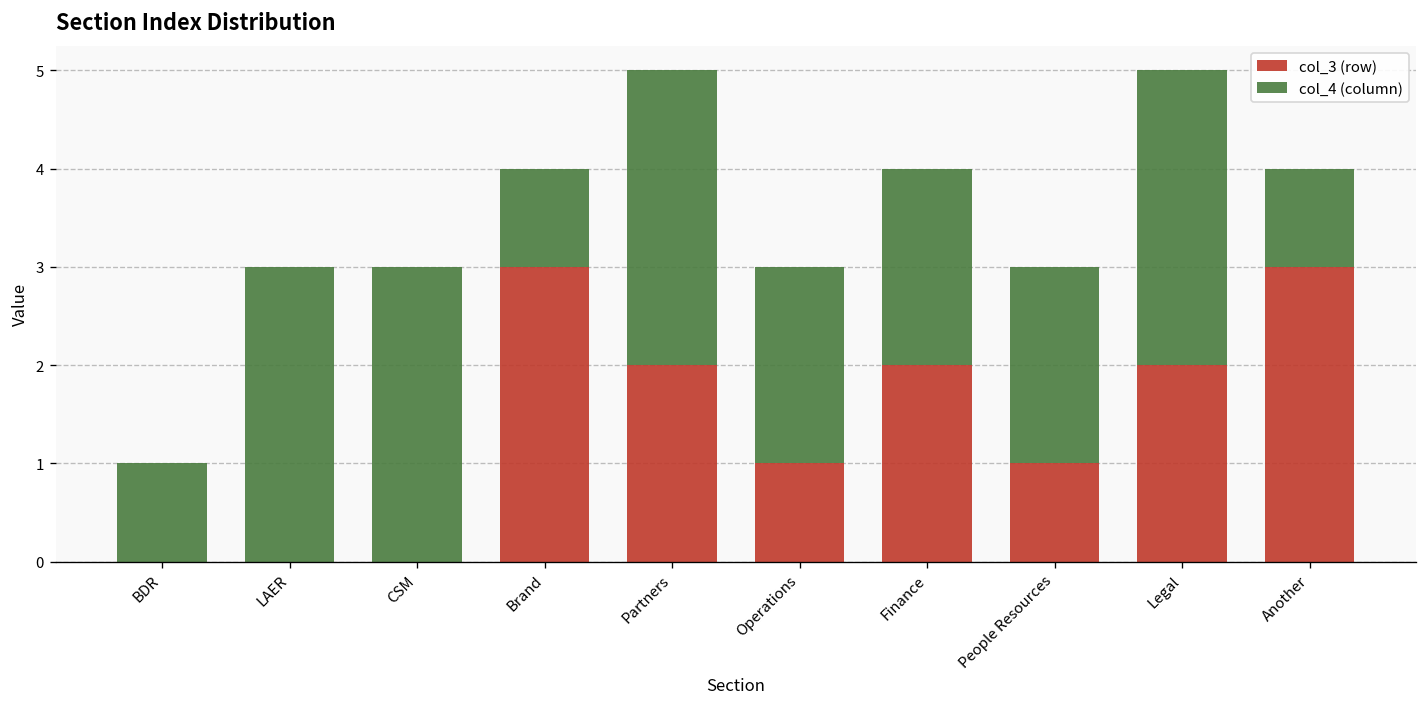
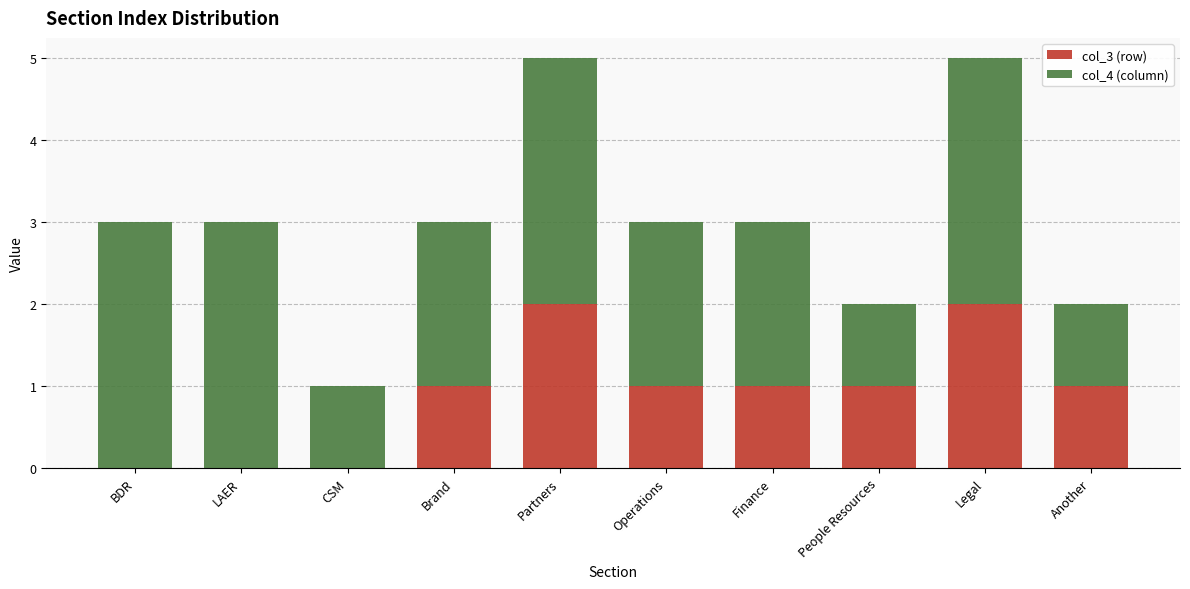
  {
    "col_3 (row)": {
      "BDR": 0,
      "LAER": 0,
      "CSM": 0,
-     "Brand": 3,
+     "Brand": 1,
      "Partners": 2,
      "Operations": 1,
-     "Finance": 2,
+     "Finance": 1,
      "People Resources": 1,
      "Legal": 2,
-     "Another": 3
+     "Another": 1
    },
    "col_4 (column)": {
-     "BDR": 1,
+     "BDR": 3,
      "LAER": 3,
-     "CSM": 3,
-     "Brand": 1,
+     "CSM": 1,
+     "Brand": 2,
      "Partners": 3,
      "Operations": 2,
      "Finance": 2,
-     "People Resources": 2,
+     "People Resources": 1,
      "Legal": 3,
      "Another": 1
    }
  }
